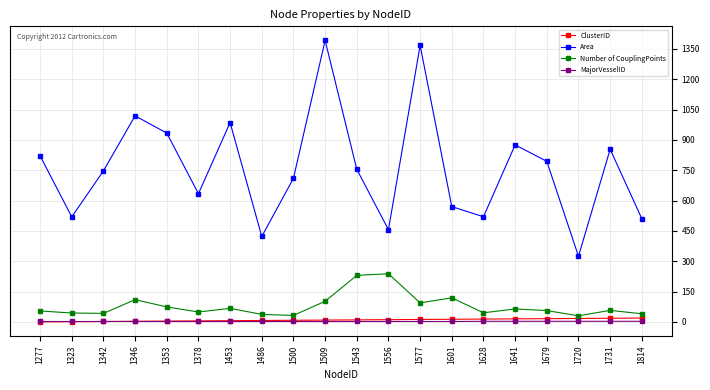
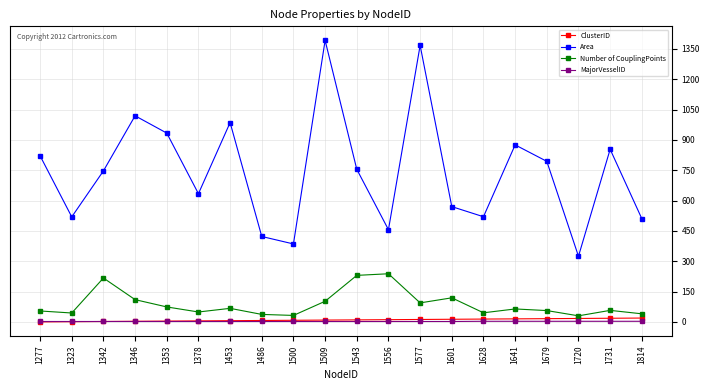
  {
    "ClusterID": {
      "1679": 20,
      "1720": 20,
      "1731": 20,
      "1814": 20
    },
    "Area": {
      "1277": 820,
      "1323": 520,
      "1342": 750,
      "1346": 1020,
      "1353": 930,
      "1378": 630,
      "1453": 990,
      "1486": 420,
-     "1500": 710,
+     "1500": 390,
      "1509": 1390,
      "1543": 750,
      "1556": 460,
      "1577": 1370,
      "1601": 570,
      "1628": 520,
      "1641": 880,
      "1679": 790,
      "1720": 320,
      "1731": 850,
      "1814": 510
    },
    "Number of CouplingPoints": {
      "1277": 50,
      "1323": 40,
-     "1342": 40,
+     "1342": 220,
      "1346": 110,
      "1353": 70,
      "1378": 50,
      "1453": 70,
      "1486": 40,
      "1500": 30,
      "1509": 100,
      "1543": 230,
      "1556": 240,
      "1577": 90,
      "1601": 120,
      "1628": 50,
      "1641": 60,
      "1679": 60,
      "1720": 30,
      "1731": 60,
      "1814": 40
    },
    "MajorVesselID": {
      "1679": 0,
      "1720": 0,
      "1731": 0,
      "1814": 0
    }
  }
